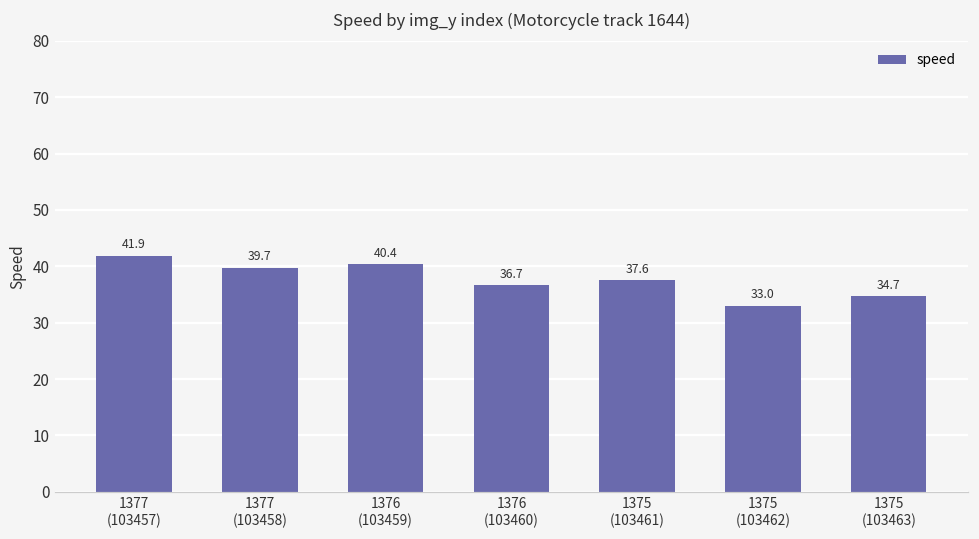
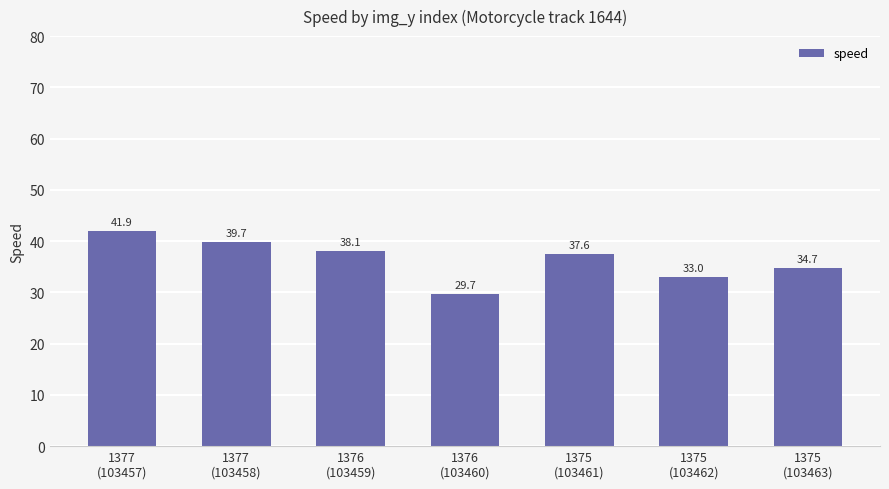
  {
    "1377 (103457)": 41.9,
    "1377 (103458)": 39.7,
-   "1376 (103459)": 40.4,
-   "1376 (103460)": 36.7,
+   "1376 (103459)": 38.1,
+   "1376 (103460)": 29.7,
    "1375 (103461)": 37.6,
    "1375 (103462)": 33.0,
    "1375 (103463)": 34.7
  }
